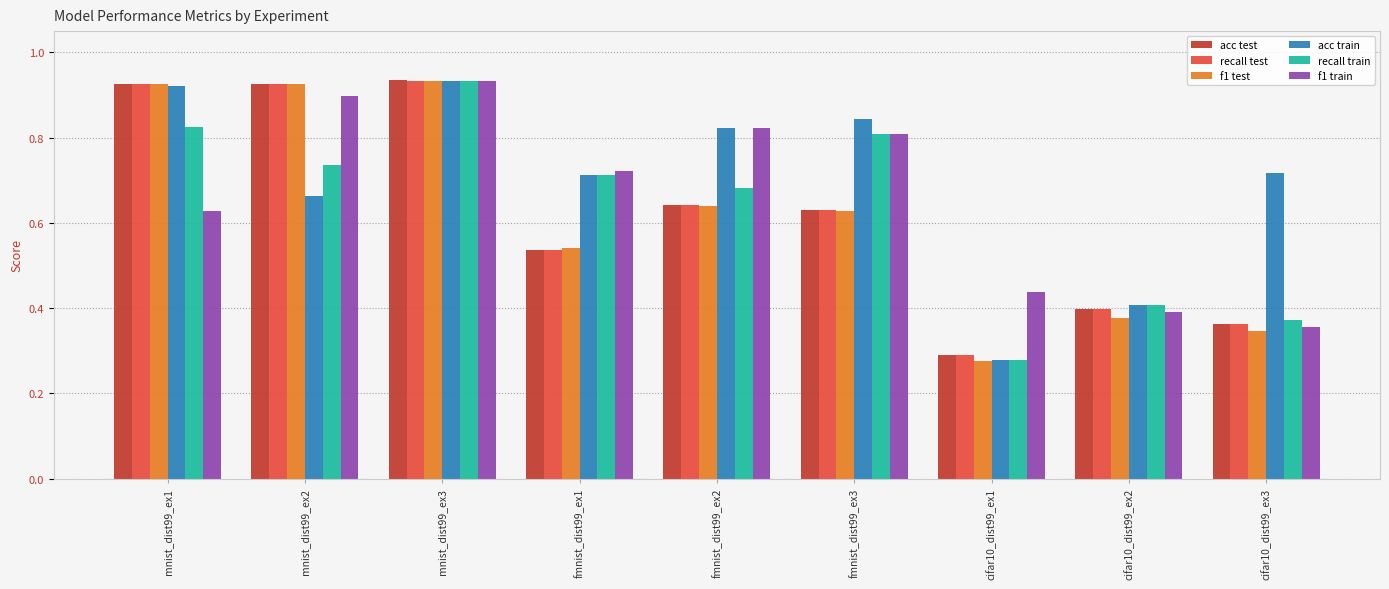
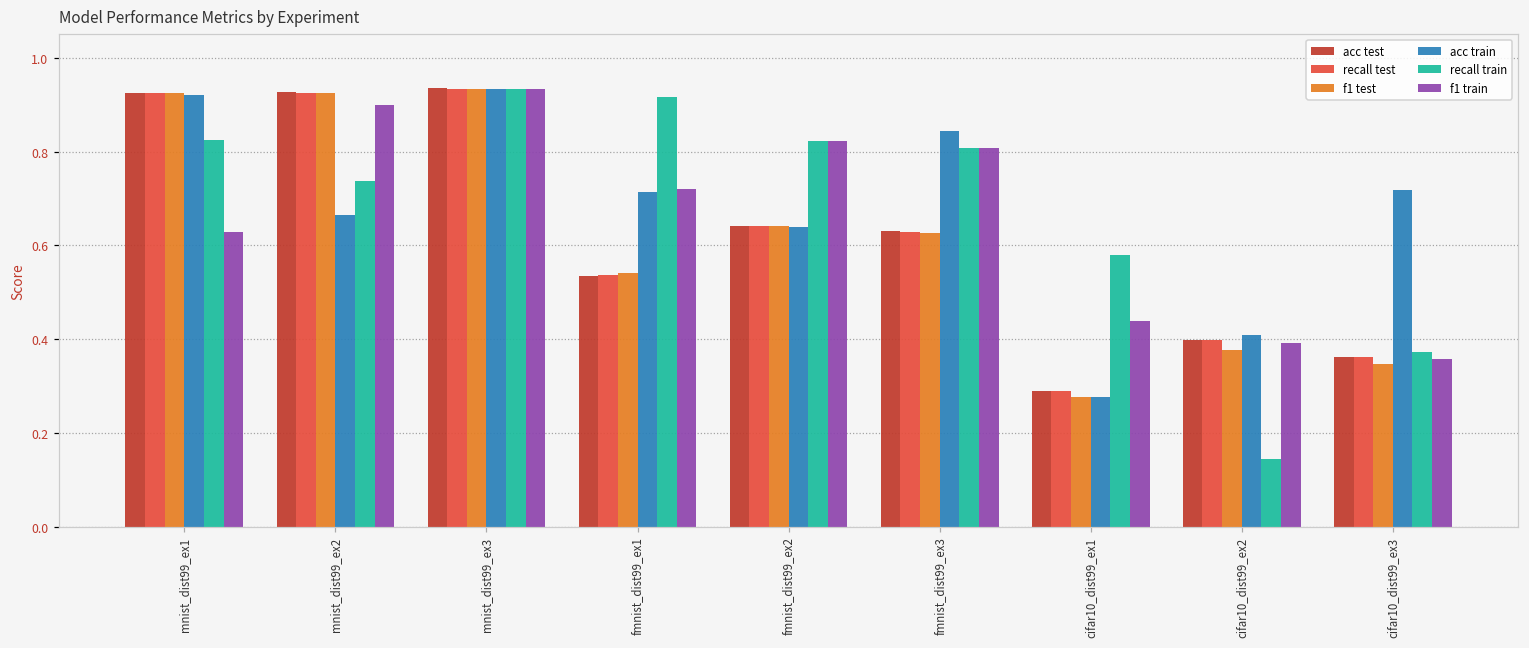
  {
    "acc train": {
      "mnist_dist99_ex1": 0.92,
      "mnist_dist99_ex2": 0.66,
      "mnist_dist99_ex3": 0.93,
      "fmnist_dist99_ex1": 0.71,
-     "fmnist_dist99_ex2": 0.82,
+     "fmnist_dist99_ex2": 0.64,
      "fmnist_dist99_ex3": 0.84,
      "cifar10_dist99_ex1": 0.28,
      "cifar10_dist99_ex2": 0.41,
      "cifar10_dist99_ex3": 0.72
    },
    "recall train": {
      "mnist_dist99_ex1": 0.82,
      "mnist_dist99_ex2": 0.74,
      "mnist_dist99_ex3": 0.93,
-     "fmnist_dist99_ex1": 0.71,
-     "fmnist_dist99_ex2": 0.68,
+     "fmnist_dist99_ex1": 0.92,
+     "fmnist_dist99_ex2": 0.82,
      "fmnist_dist99_ex3": 0.81,
-     "cifar10_dist99_ex1": 0.28,
-     "cifar10_dist99_ex2": 0.41,
+     "cifar10_dist99_ex1": 0.58,
+     "cifar10_dist99_ex2": 0.14,
      "cifar10_dist99_ex3": 0.37
    },
    "f1 train": {
      "mnist_dist99_ex1": 0.63,
      "mnist_dist99_ex2": 0.90,
      "mnist_dist99_ex3": 0.93,
      "fmnist_dist99_ex1": 0.72,
      "fmnist_dist99_ex2": 0.82,
      "fmnist_dist99_ex3": 0.81,
      "cifar10_dist99_ex1": 0.44,
      "cifar10_dist99_ex2": 0.39,
      "cifar10_dist99_ex3": 0.36
    }
  }
